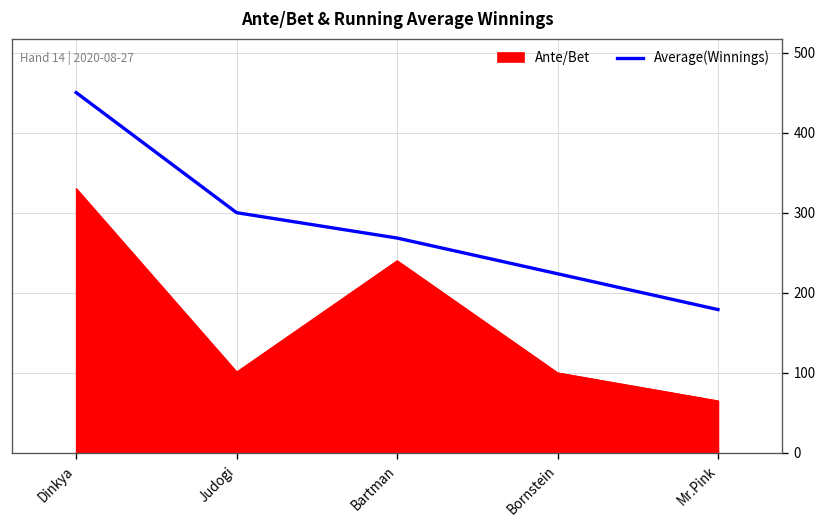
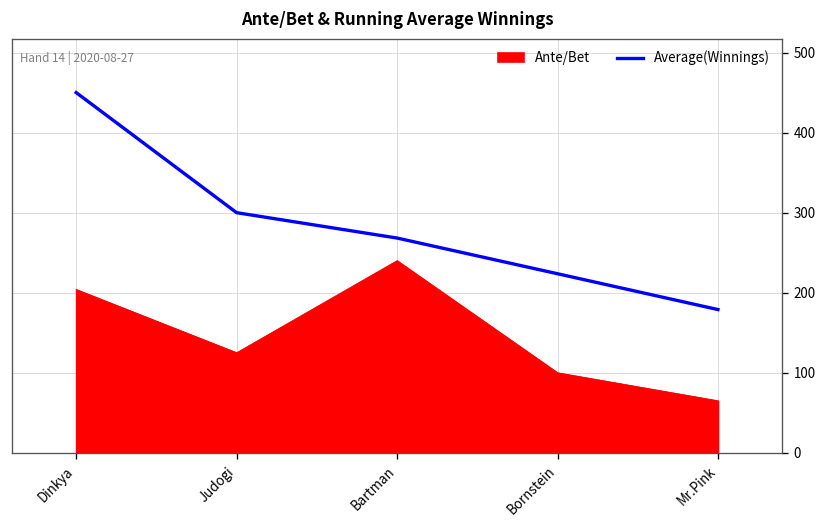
  {
    "Ante/Bet": {
-     "Dinkya": 330,
-     "Judogi": 100,
+     "Dinkya": 200,
+     "Judogi": 130,
      "Bartman": 240,
      "Bornstein": 100,
      "Mr.Pink": 70
    },
    "Average(Winnings)": {
      "Judogi": 300,
      "Bartman": 270,
      "Bornstein": 220,
      "Mr.Pink": 180
    }
  }
